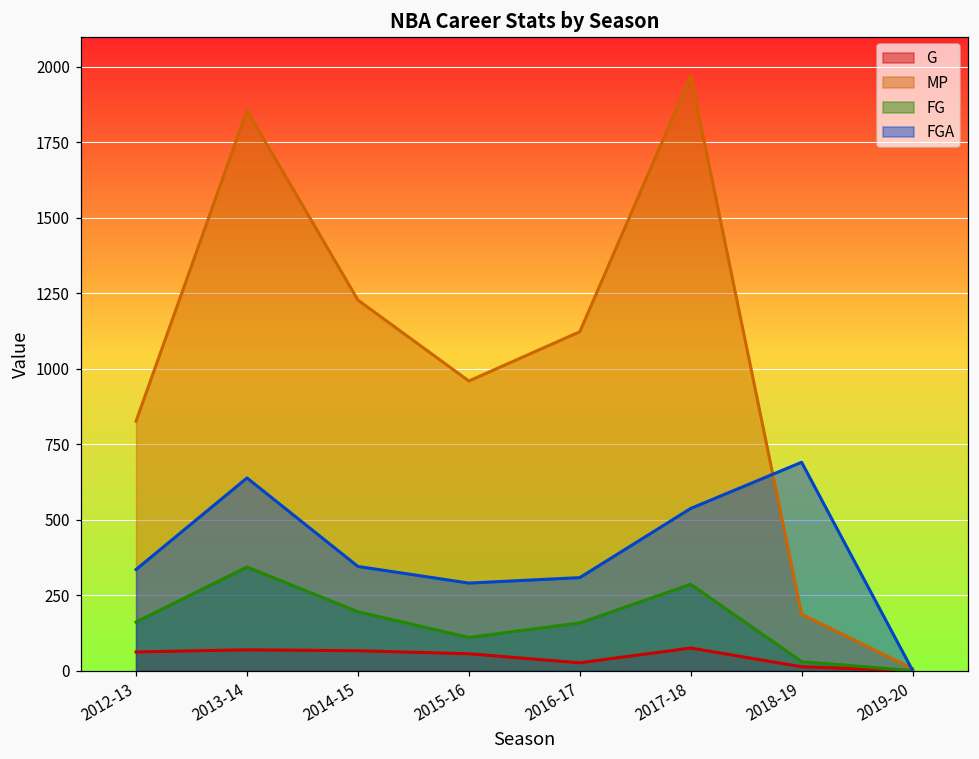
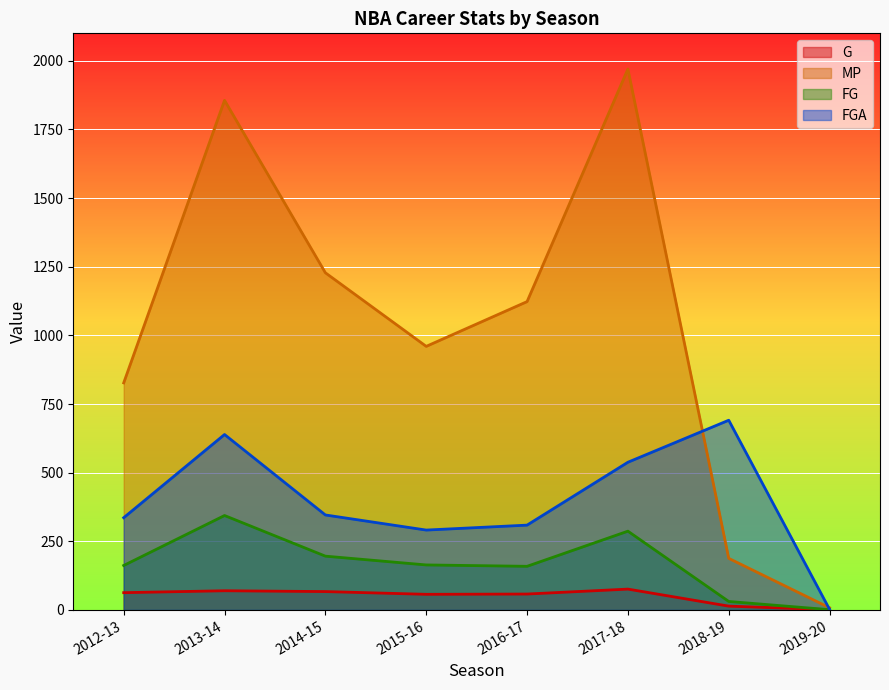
  {
    "G": {
      "2012-13": 60,
      "2013-14": 70,
      "2014-15": 70,
      "2015-16": 60,
-     "2016-17": 30,
+     "2016-17": 60,
      "2017-18": 80,
      "2018-19": 10
    },
    "MP": {
      "2012-13": 830,
      "2013-14": 1860,
      "2014-15": 1230,
      "2015-16": 960,
      "2016-17": 1120,
      "2017-18": 1970,
      "2018-19": 190
    },
    "FG": {
      "2012-13": 160,
      "2013-14": 340,
      "2014-15": 200,
-     "2015-16": 110,
+     "2015-16": 160,
      "2016-17": 160,
      "2017-18": 290,
      "2018-19": 30
    },
    "FGA": {
      "2012-13": 340,
      "2013-14": 640,
      "2014-15": 350,
      "2015-16": 290,
      "2016-17": 310,
      "2017-18": 540,
      "2018-19": 690
    }
  }
